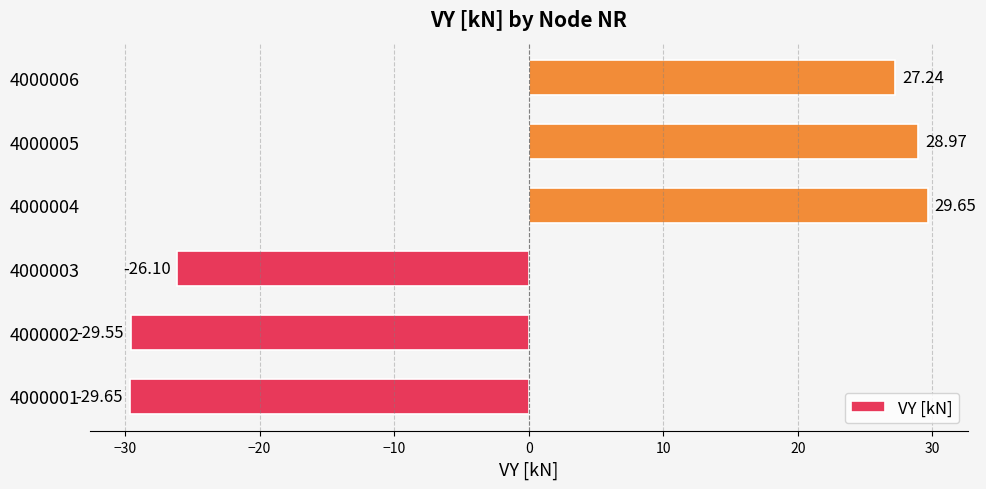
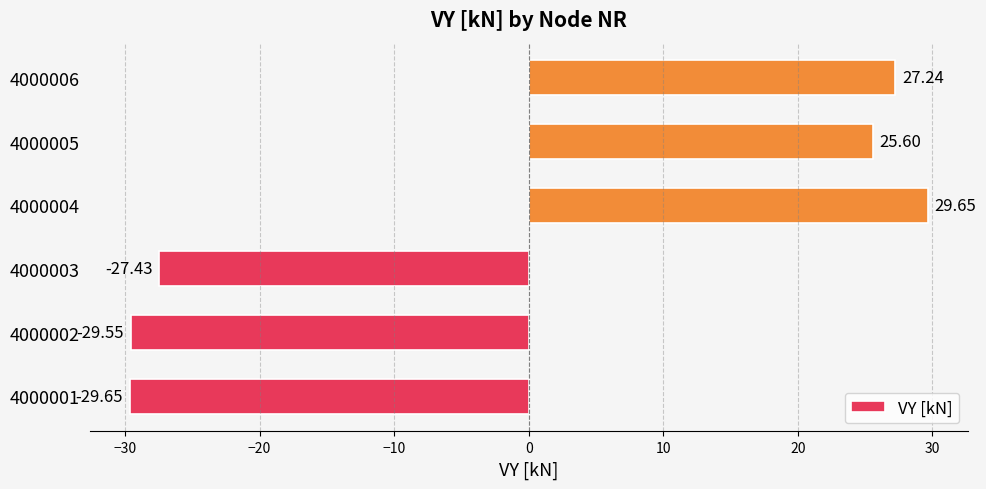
  {
    "4000006": 27.24,
-   "4000005": 28.97,
+   "4000005": 25.60,
    "4000004": 29.65,
-   "4000003": -26.10,
+   "4000003": -27.43,
    "4000002": -29.55,
    "4000001": -29.65
  }
